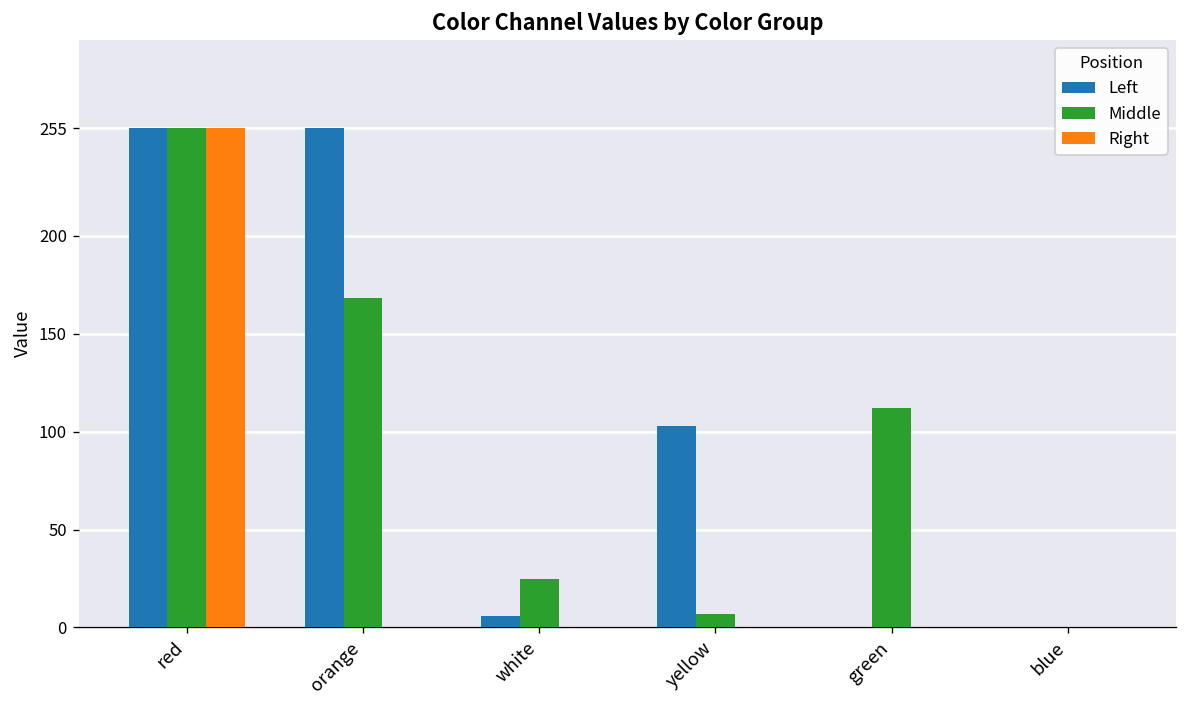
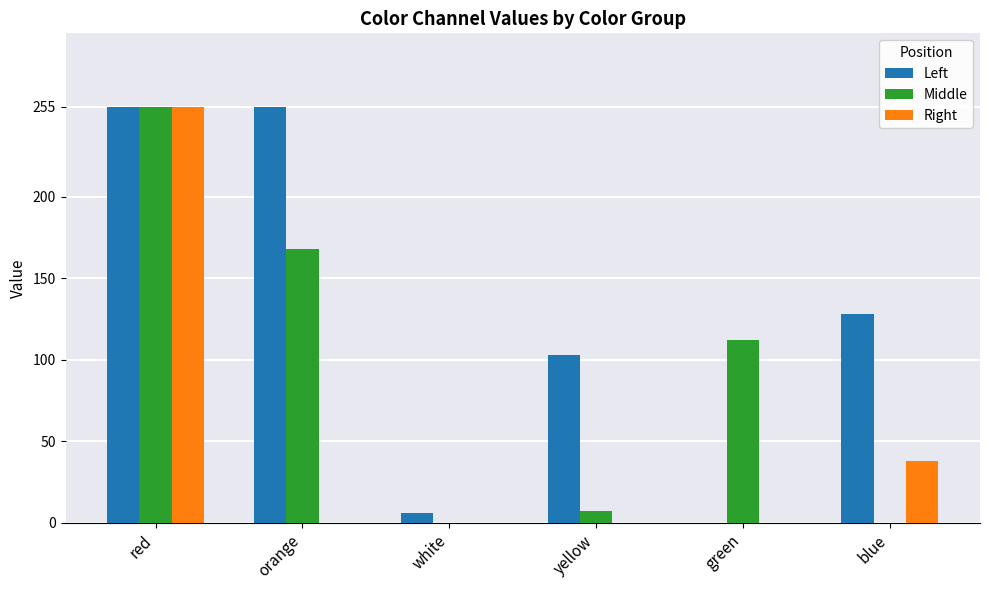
  {
    "Left": {
      "red": 255,
      "orange": 255,
      "white": 6,
      "yellow": 103,
      "green": 0,
-     "blue": 0
+     "blue": 128
    },
    "Middle": {
      "red": 255,
      "orange": 168,
-     "white": 25,
+     "white": 0,
      "yellow": 7,
      "green": 112,
      "blue": 0
    },
    "Right": {
      "red": 255,
      "orange": 0,
      "white": 0,
      "yellow": 0,
      "green": 0,
-     "blue": 0
+     "blue": 38
    }
  }
